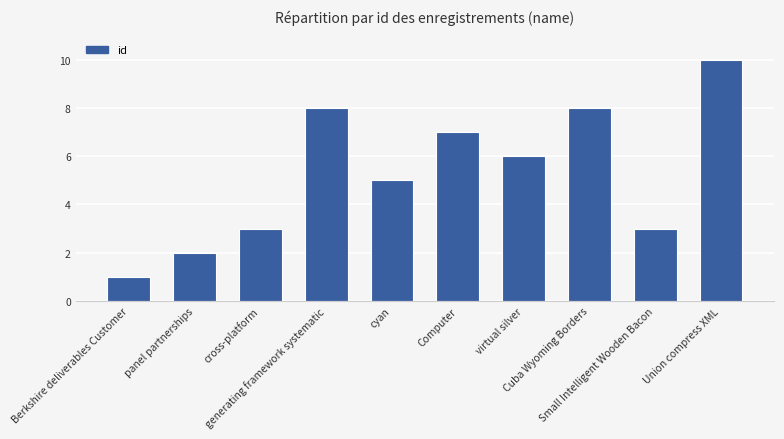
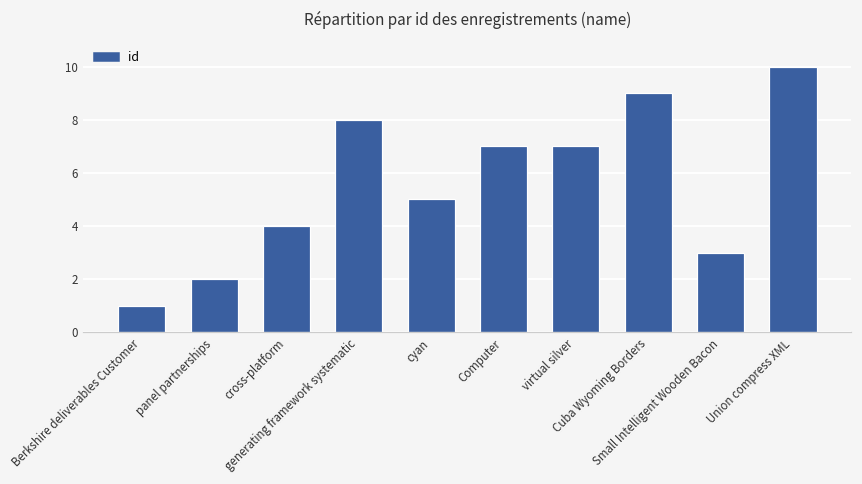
  {
    "Berkshire deliverables Customer": 1,
    "panel partnerships": 2,
-   "cross-platform": 3,
+   "cross-platform": 4,
    "generating framework systematic": 8,
    "cyan": 5,
    "Computer": 7,
-   "virtual silver": 6,
-   "Cuba Wyoming Borders": 8,
+   "virtual silver": 7,
+   "Cuba Wyoming Borders": 9,
    "Small Intelligent Wooden Bacon": 3,
    "Union compress XML": 10
  }
